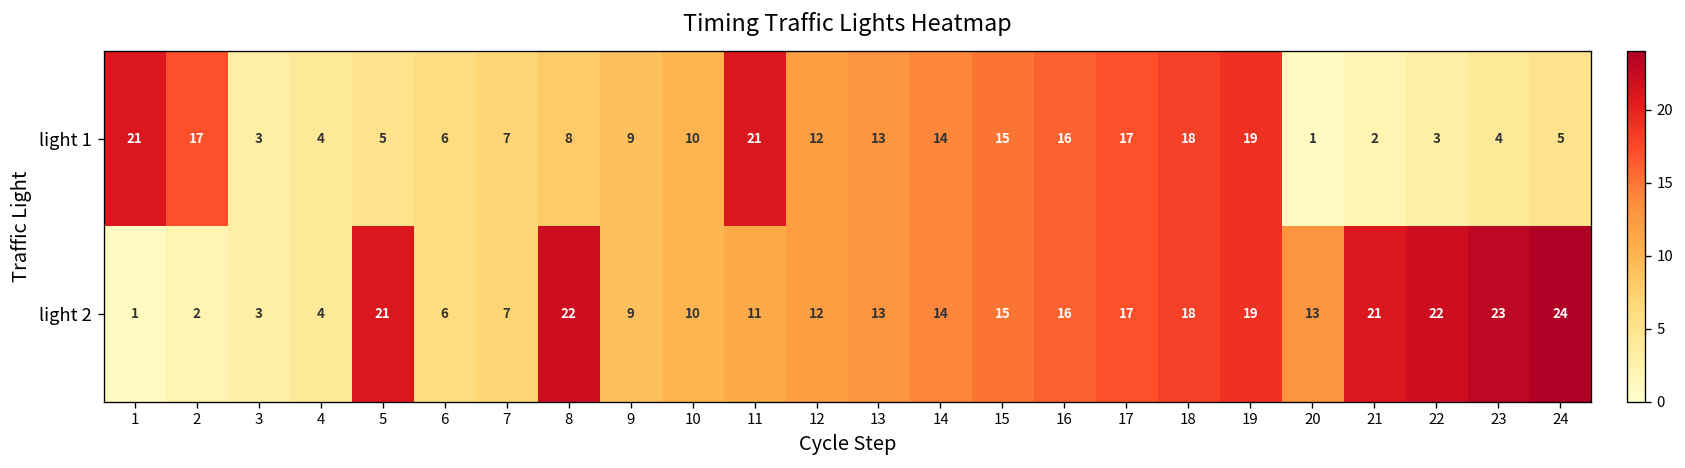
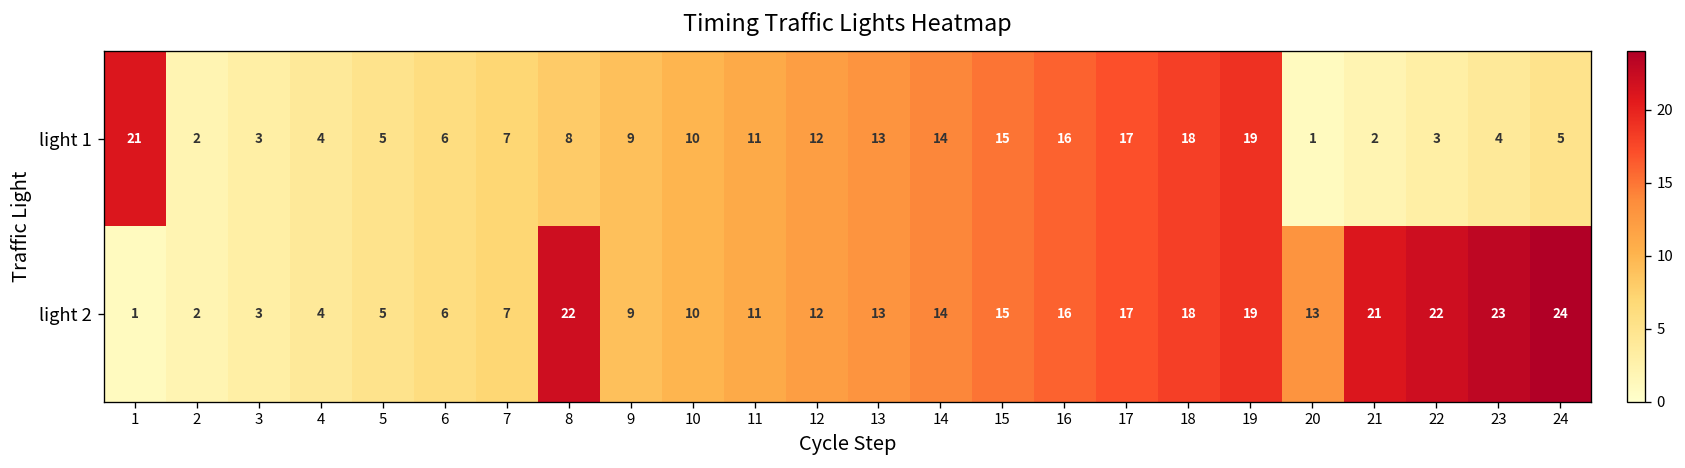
  {
    "light 1": {
      "1": 21,
-     "2": 17,
+     "2": 2,
      "3": 3,
      "4": 4,
      "5": 5,
      "6": 6,
      "7": 7,
      "8": 8,
      "9": 9,
      "10": 10,
-     "11": 21,
+     "11": 11,
      "12": 12,
      "13": 13,
      "14": 14,
      "15": 15,
      "16": 16,
      "17": 17,
      "18": 18,
      "19": 19,
      "20": 1,
      "21": 2,
      "22": 3,
      "23": 4,
      "24": 5
    },
    "light 2": {
      "1": 1,
      "2": 2,
      "3": 3,
      "4": 4,
-     "5": 21,
+     "5": 5,
      "6": 6,
      "7": 7,
      "8": 22,
      "9": 9,
      "10": 10,
      "11": 11,
      "12": 12,
      "13": 13,
      "14": 14,
      "15": 15,
      "16": 16,
      "17": 17,
      "18": 18,
      "19": 19,
      "20": 13,
      "21": 21,
      "22": 22,
      "23": 23,
      "24": 24
    }
  }
